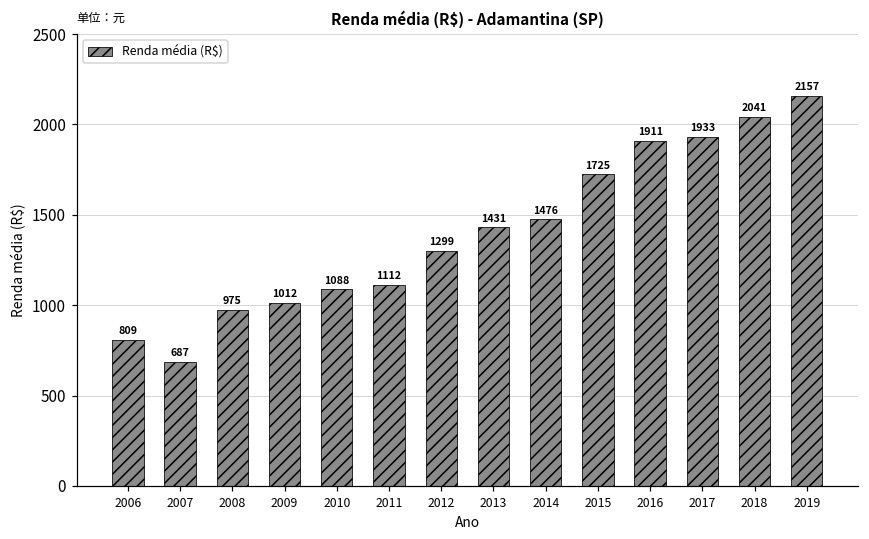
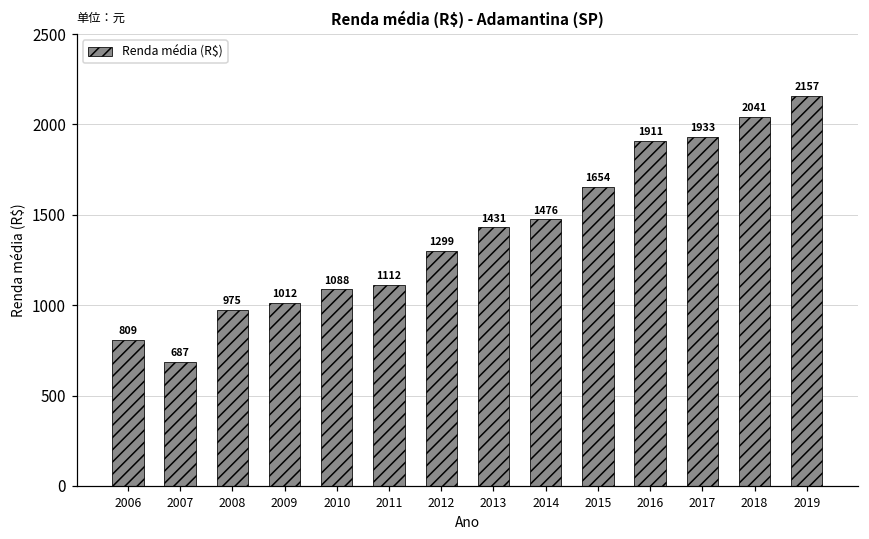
  {
    "2006": 809,
    "2007": 687,
    "2008": 975,
    "2009": 1012,
    "2010": 1088,
    "2011": 1112,
    "2012": 1299,
    "2013": 1431,
    "2014": 1476,
-   "2015": 1725,
+   "2015": 1654,
    "2016": 1911,
    "2017": 1933,
    "2018": 2041,
    "2019": 2157
  }
